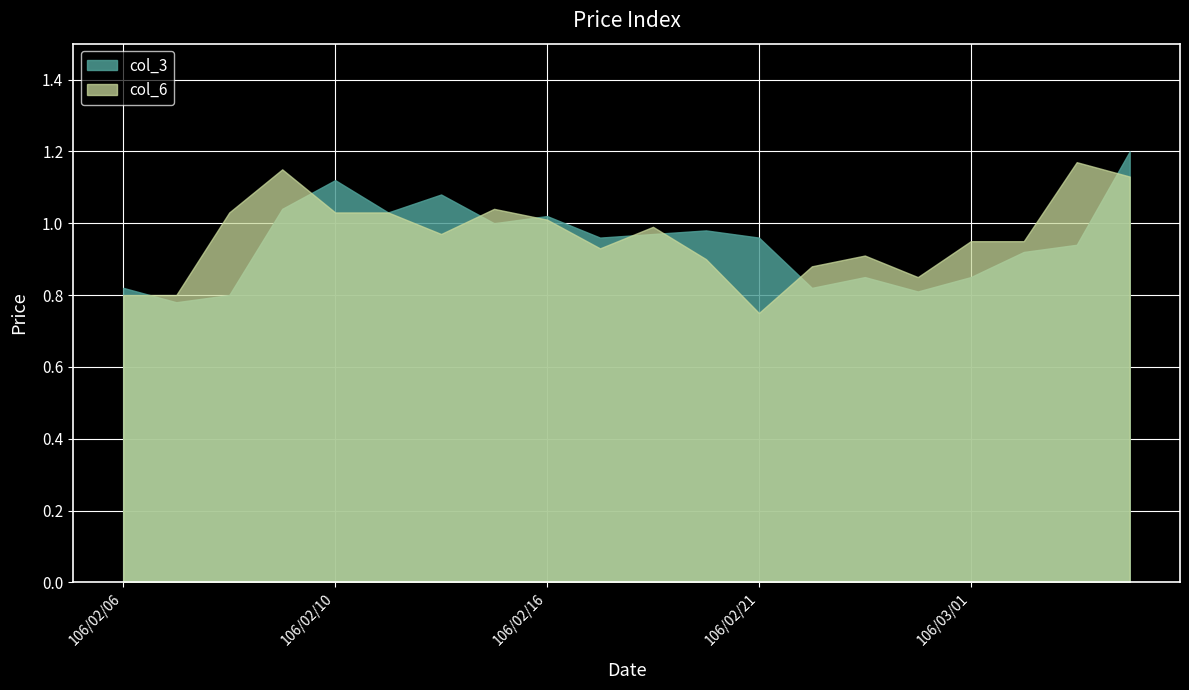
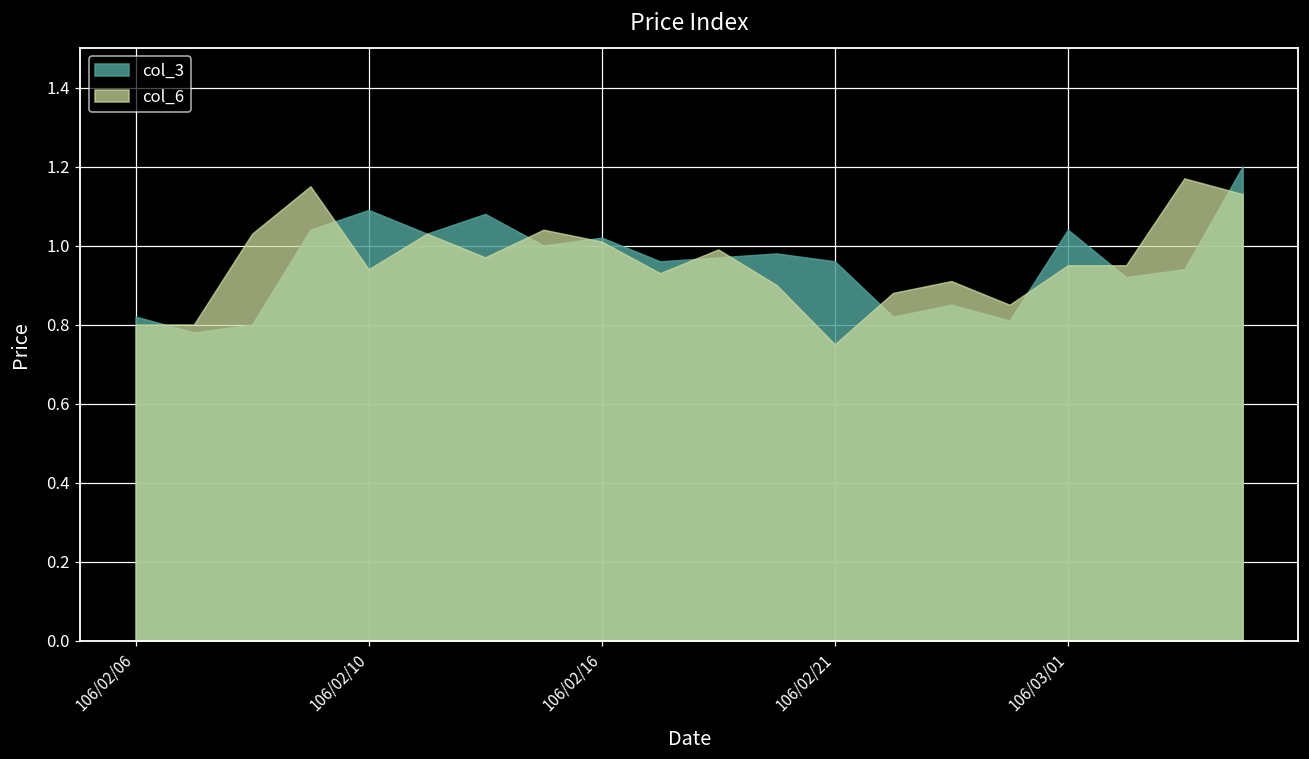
  {
    "col_3": {
      "106/02/06": 0.82,
-     "106/02/10": 1.12,
+     "106/02/10": 1.09,
      "106/02/16": 1.02,
      "106/02/21": 0.96,
-     "106/03/01": 0.85
+     "106/03/01": 1.04
    },
    "col_6": {
      "106/02/06": 0.80,
-     "106/02/10": 1.03,
+     "106/02/10": 0.94,
      "106/02/16": 1.01,
      "106/02/21": 0.75,
      "106/03/01": 0.95
    }
  }
